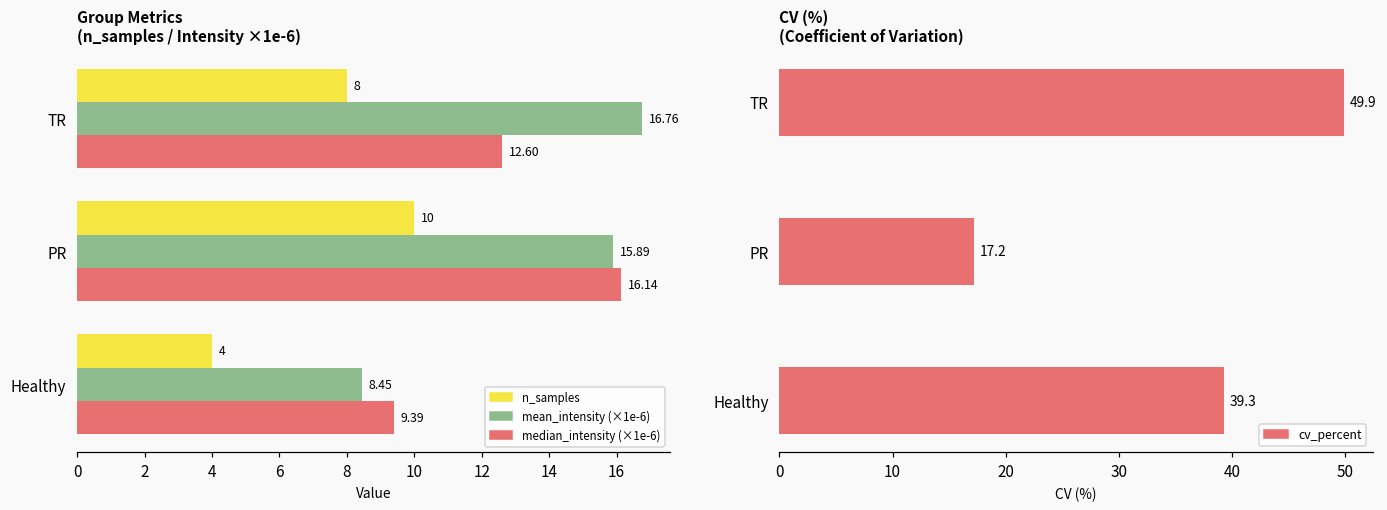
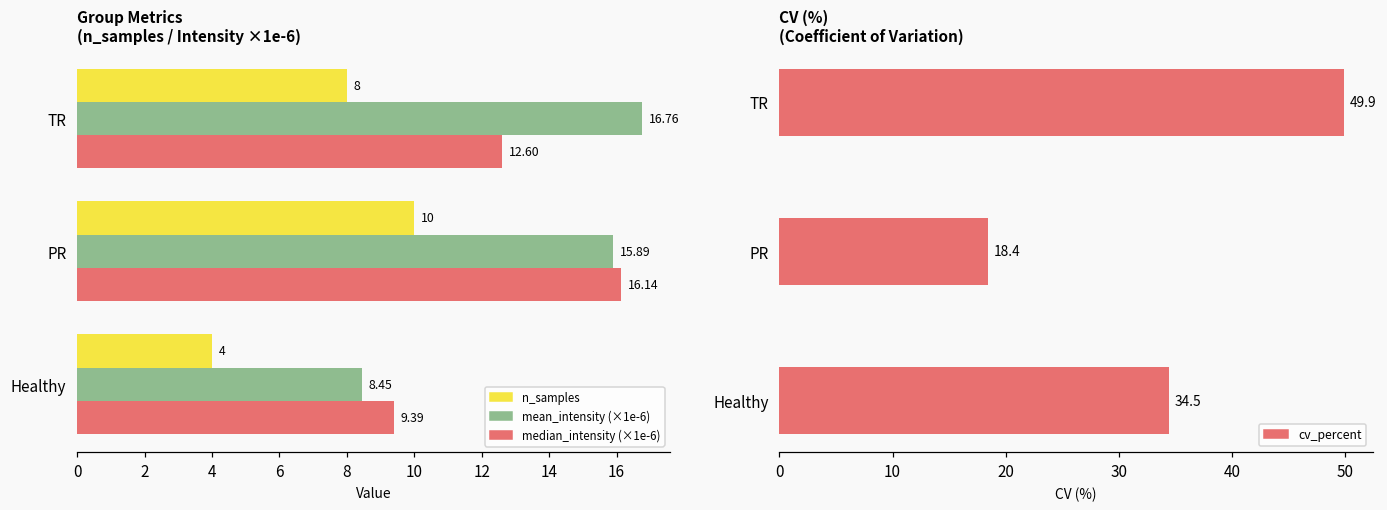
  {
    "Group Metrics (n_samples / Intensity ×1e-6)": {
      "n_samples": {
        "TR": 8,
        "PR": 10,
        "Healthy": 4
      },
      "mean_intensity (×1e-6)": {
        "TR": 16.76,
        "PR": 15.89,
        "Healthy": 8.45
      },
      "median_intensity (×1e-6)": {
        "TR": 12.60,
        "PR": 16.14,
        "Healthy": 9.39
      }
    },
    "CV (%) (Coefficient of Variation)": {
      "TR": 49.9,
-     "PR": 17.2,
-     "Healthy": 39.3
+     "PR": 18.4,
+     "Healthy": 34.5
    }
  }
